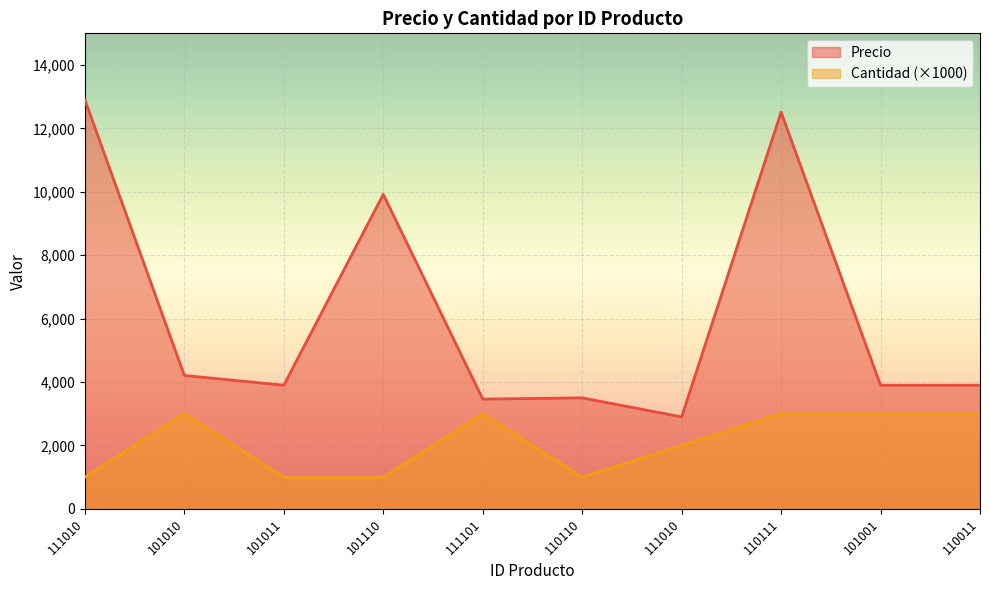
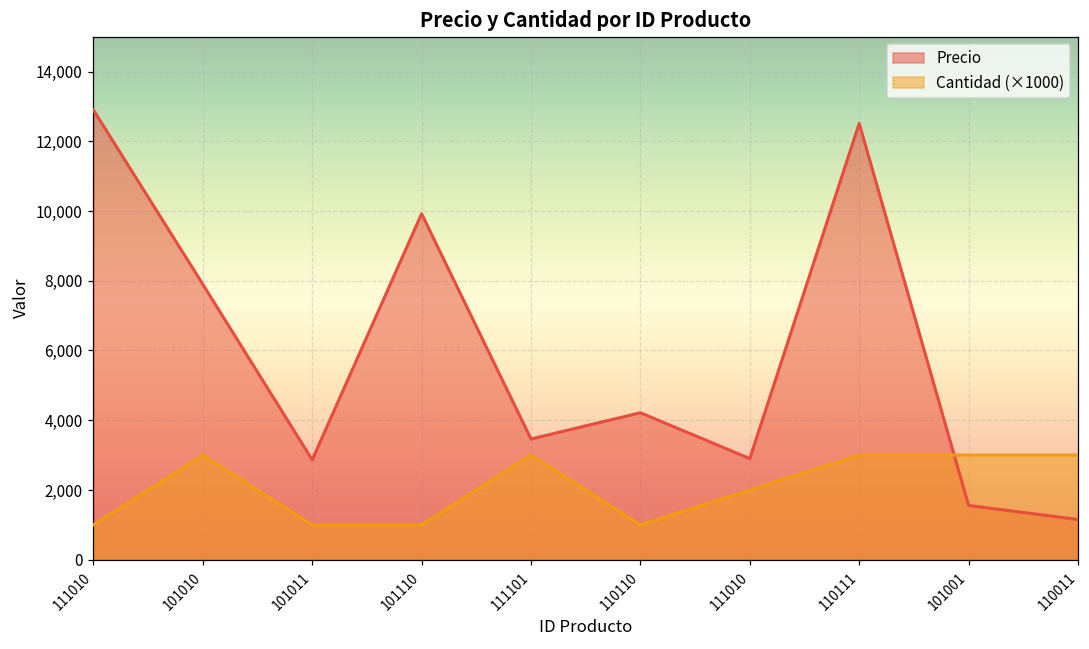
  {
    "Precio": {
-     "101010": "4,200",
-     "101011": "3,900",
+     "101010": "7,900",
+     "101011": "2,900",
      "101110": "9,900",
      "111101": "3,500",
-     "110110": "3,500",
+     "110110": "4,200",
      "110111": "12,500",
-     "101001": "3,900",
-     "110011": "3,900"
+     "101001": "1,600",
+     "110011": "1,200"
    },
    "Cantidad (×1000)": {
      "101010": "3,000",
      "101011": "1,000",
      "101110": "1,000",
      "111101": "3,000",
      "110110": "1,000",
      "110111": "3,000",
      "101001": "3,000",
      "110011": "3,000"
    }
  }
